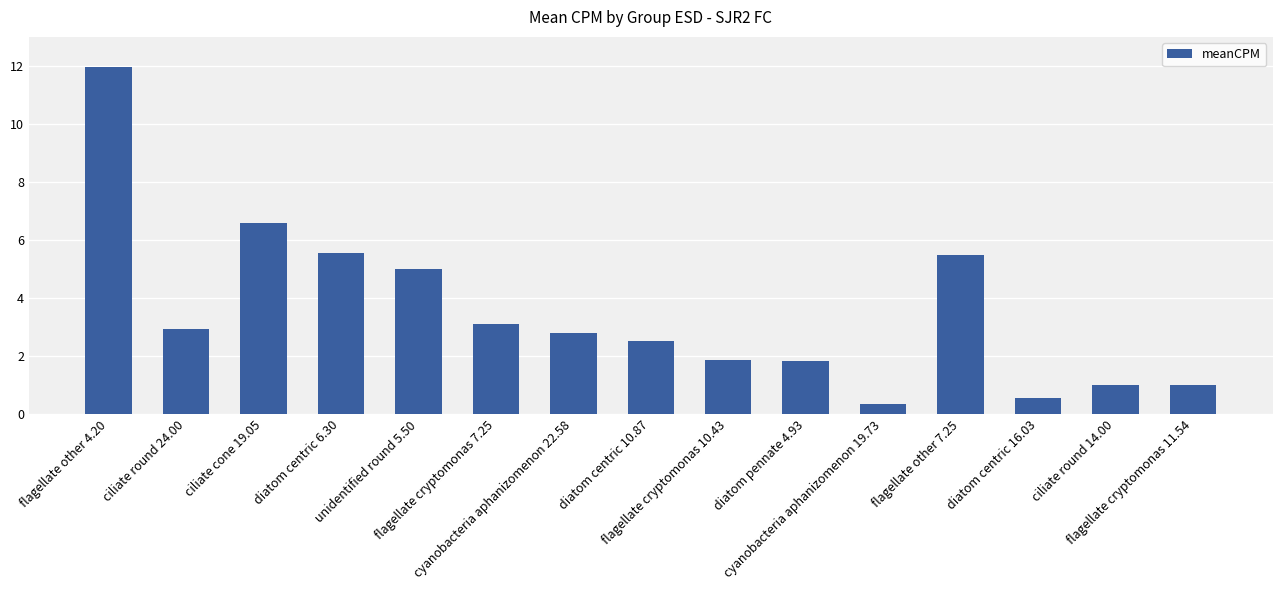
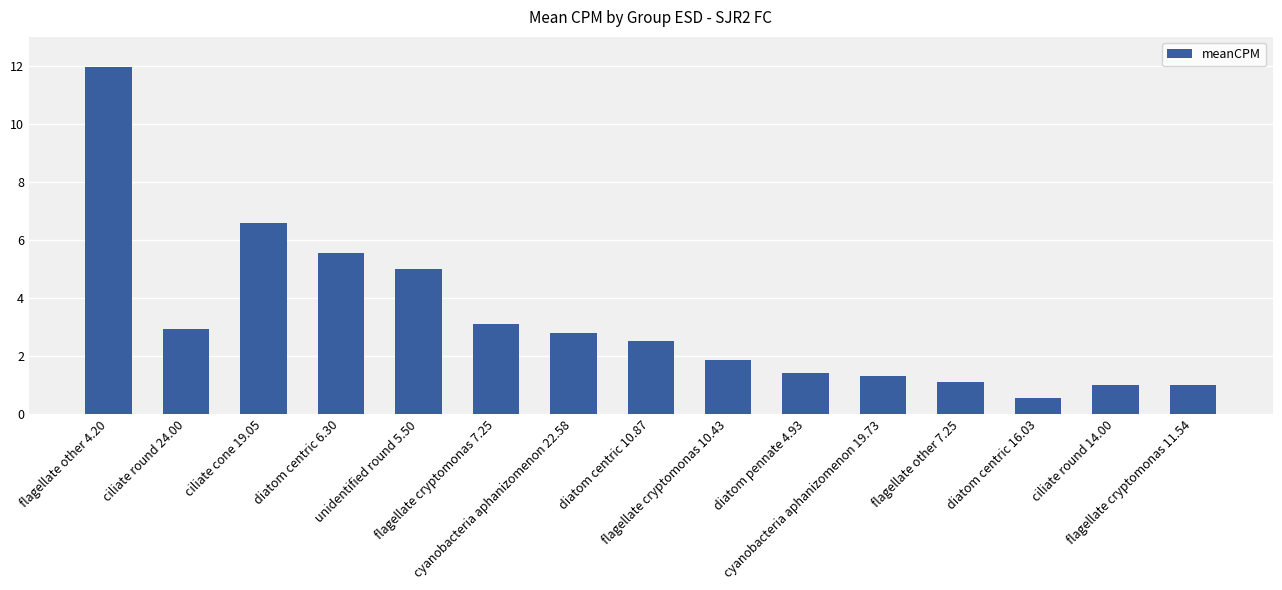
  {
    "flagellate other 4.20": 12.0,
    "ciliate round 24.00": 2.9,
    "ciliate cone 19.05": 6.6,
    "diatom centric 6.30": 5.5,
    "unidentified round 5.50": 5.0,
    "flagellate cryptomonas 7.25": 3.1,
    "cyanobacteria aphanizomenon 22.58": 2.8,
    "diatom centric 10.87": 2.5,
    "flagellate cryptomonas 10.43": 1.8,
-   "diatom pennate 4.93": 1.8,
-   "cyanobacteria aphanizomenon 19.73": 0.3,
-   "flagellate other 7.25": 5.5,
+   "diatom pennate 4.93": 1.4,
+   "cyanobacteria aphanizomenon 19.73": 1.3,
+   "flagellate other 7.25": 1.1,
    "diatom centric 16.03": 0.5,
    "ciliate round 14.00": 1.0,
    "flagellate cryptomonas 11.54": 1.0
  }
